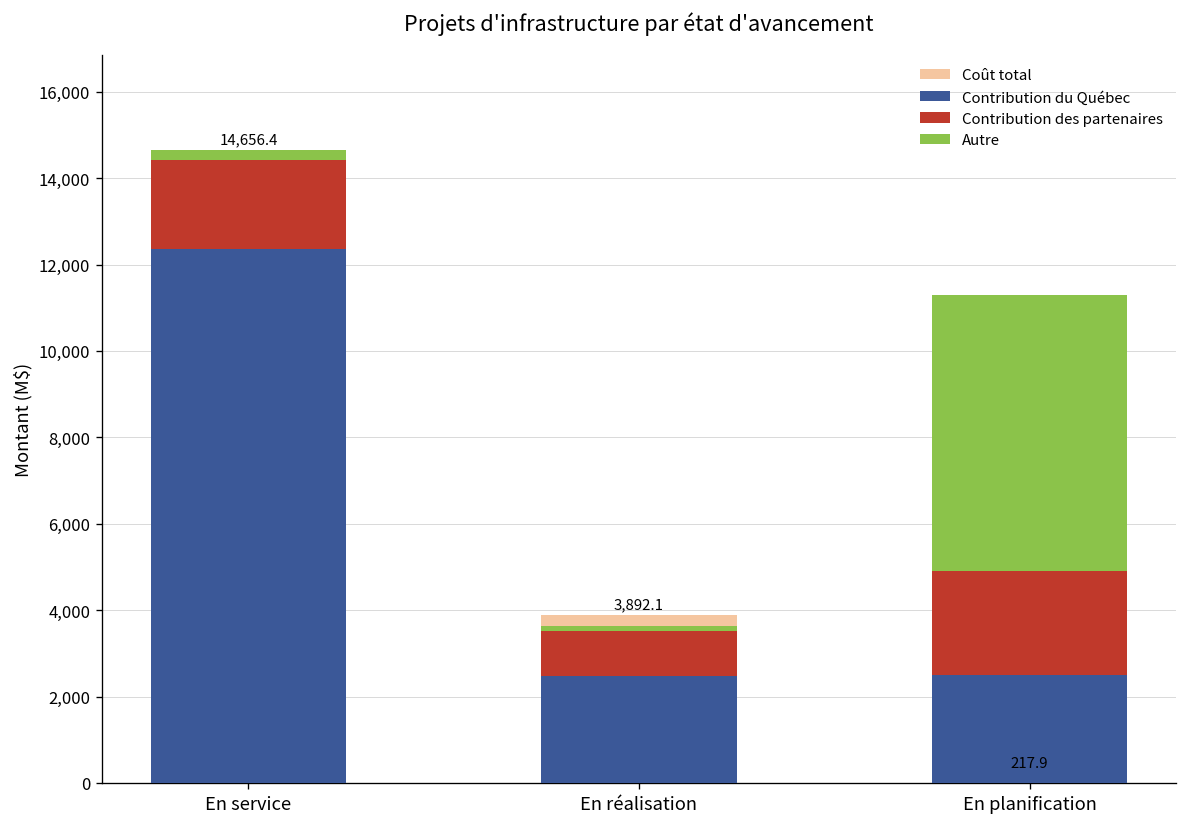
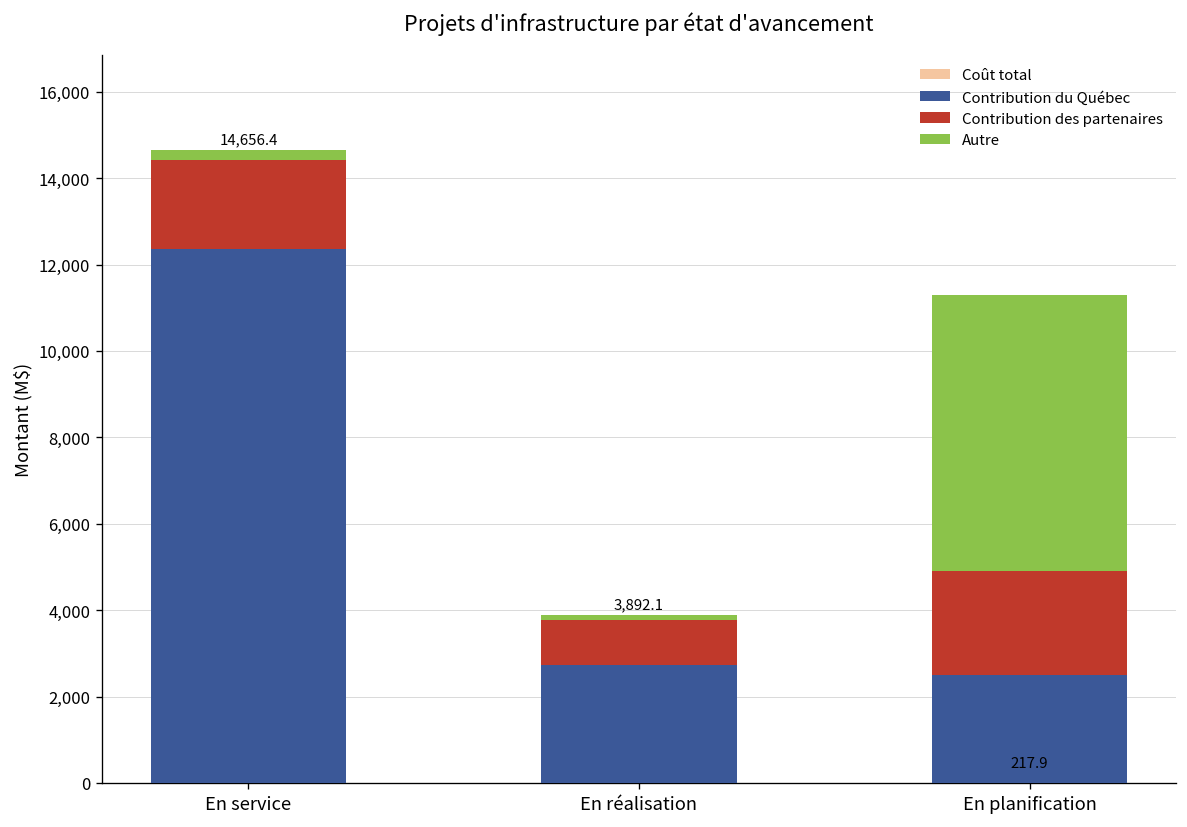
  {
    "Coût total": {
      "En service": "14,656.4",
      "En réalisation": "3,892.1"
    },
    "Contribution du Québec": {
-     "En réalisation": "2,500"
+     "En réalisation": "2,700"
    },
    "Contribution des partenaires": {
      "En planification": "2,400"
    },
    "Autre": {
      "En planification": "6,400"
    }
  }
